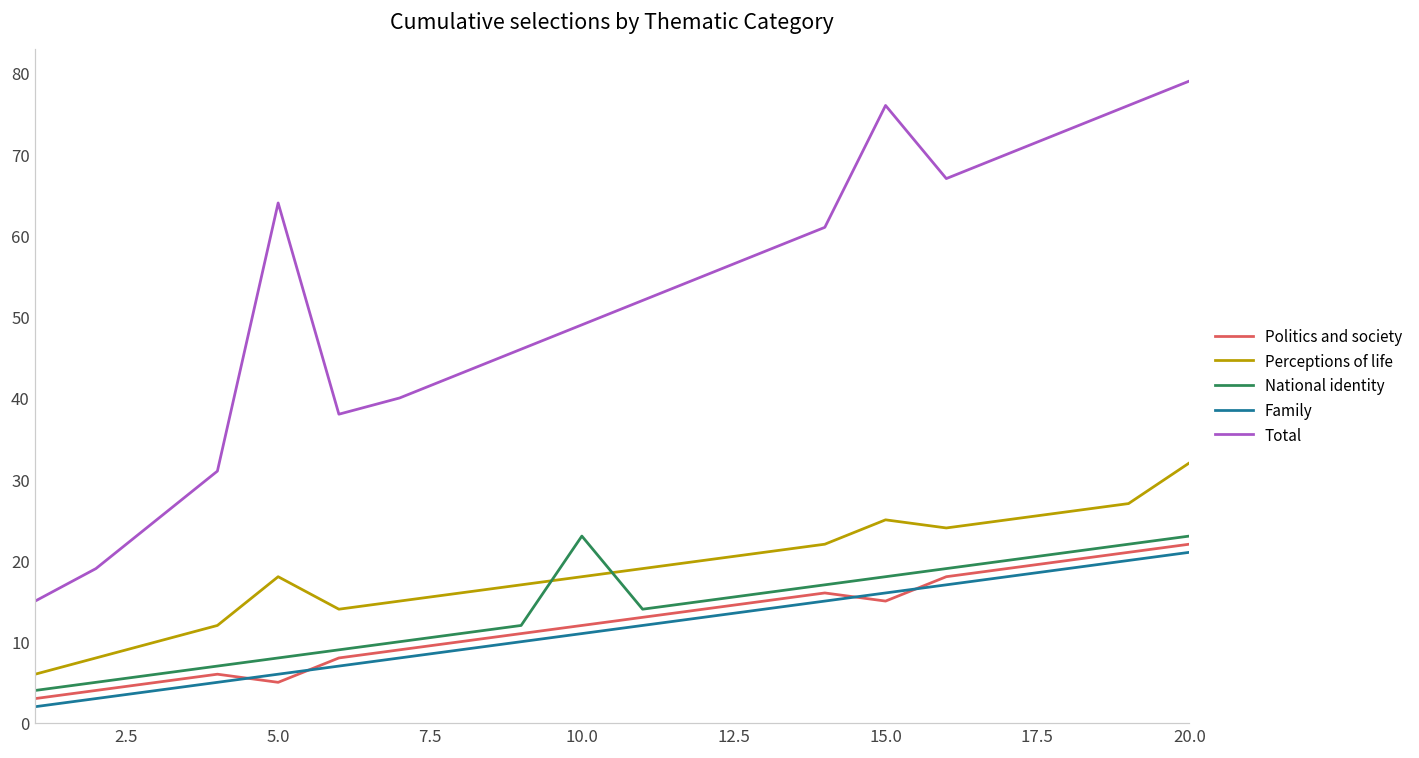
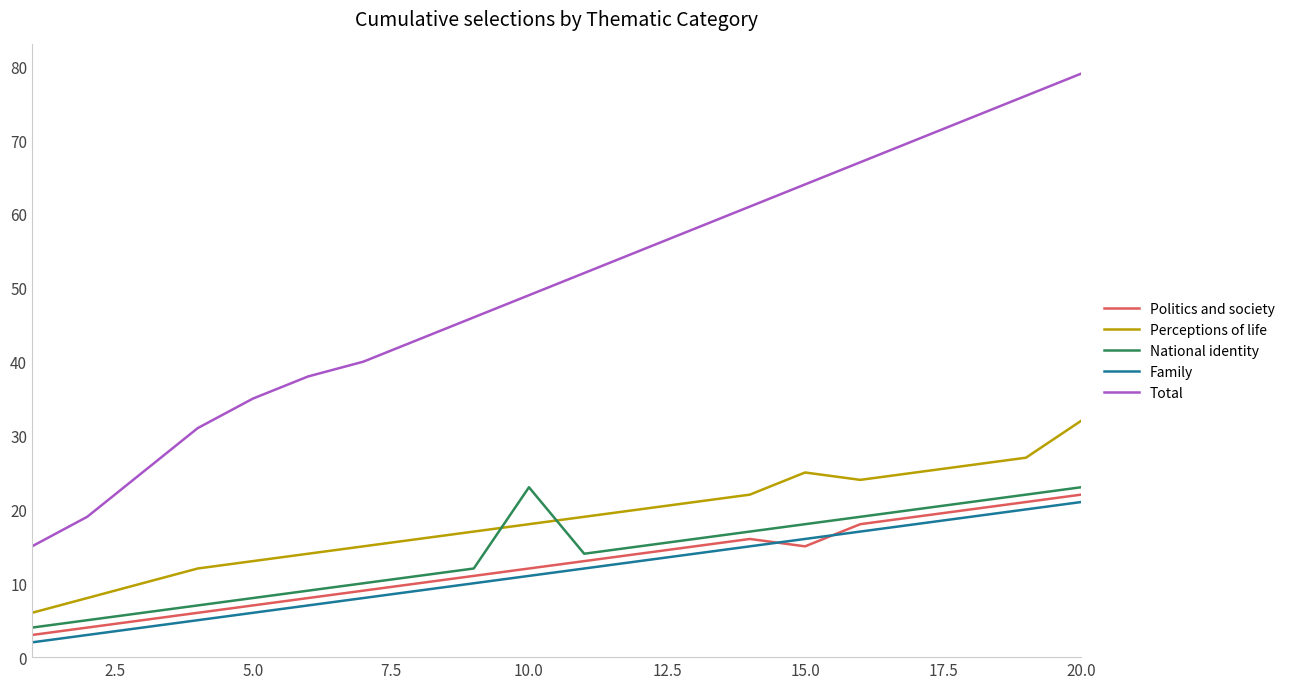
  {
    "Politics and society": {
-     "5.0": 5,
+     "5.0": 7,
      "10.0": 12,
      "15.0": 15,
      "20.0": 22
    },
    "Perceptions of life": {
-     "5.0": 18,
+     "5.0": 13,
      "10.0": 18,
      "15.0": 25,
      "20.0": 32
    },
    "National identity": {
      "5.0": 8,
      "10.0": 23,
      "15.0": 18,
      "20.0": 23
    },
    "Family": {
      "5.0": 6,
      "10.0": 11,
      "15.0": 16,
      "20.0": 21
    },
    "Total": {
-     "5.0": 64,
+     "5.0": 35,
      "10.0": 49,
-     "15.0": 76,
+     "15.0": 64,
      "20.0": 79
    }
  }
